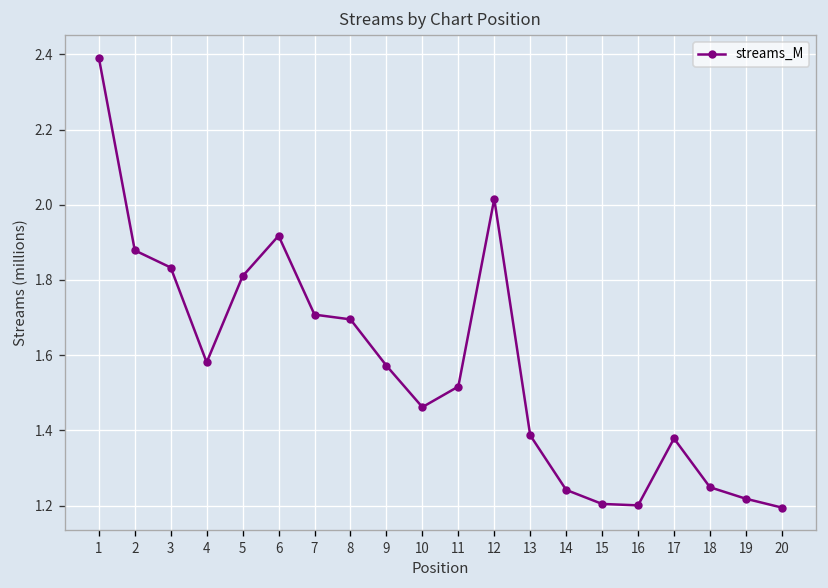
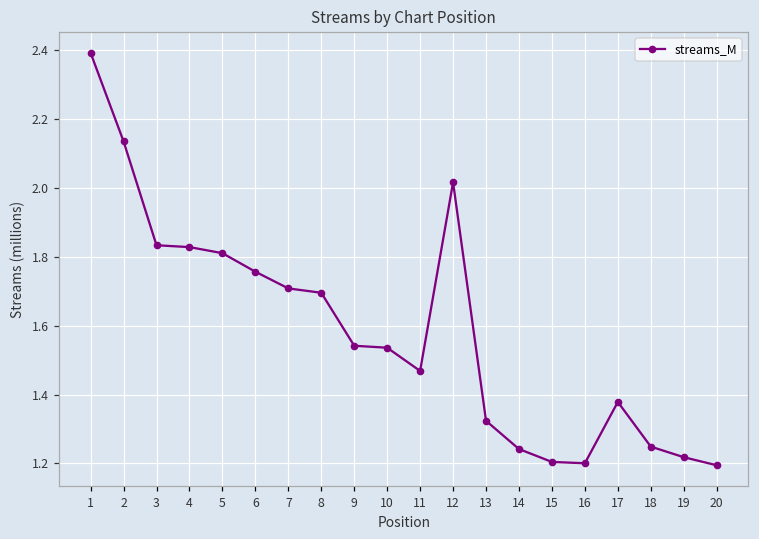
  {
    "1": 2.39,
-   "2": 1.88,
+   "2": 2.13,
    "3": 1.83,
-   "4": 1.58,
+   "4": 1.83,
    "5": 1.81,
-   "6": 1.92,
+   "6": 1.76,
    "7": 1.71,
    "8": 1.70,
-   "9": 1.57,
-   "10": 1.46,
-   "11": 1.52,
+   "9": 1.54,
+   "10": 1.54,
+   "11": 1.47,
    "12": 2.02,
-   "13": 1.39,
+   "13": 1.32,
    "14": 1.24,
    "15": 1.20,
    "16": 1.20,
    "17": 1.38,
    "18": 1.25,
    "19": 1.22,
    "20": 1.19
  }
